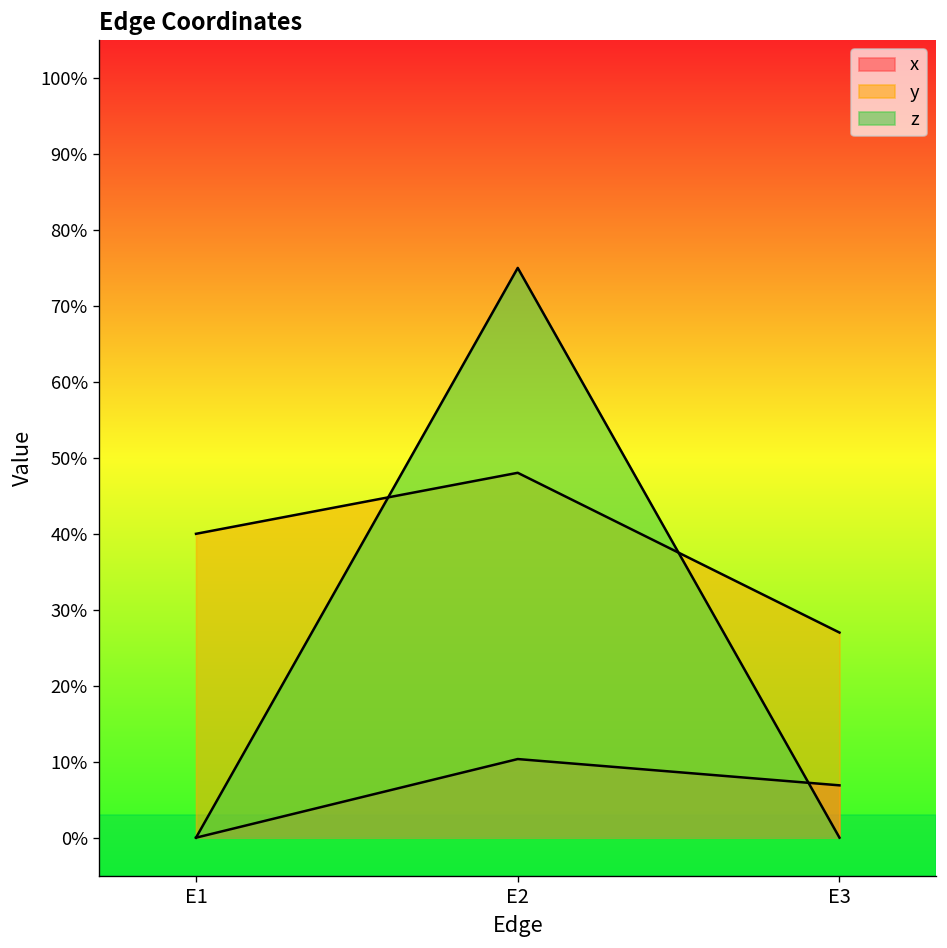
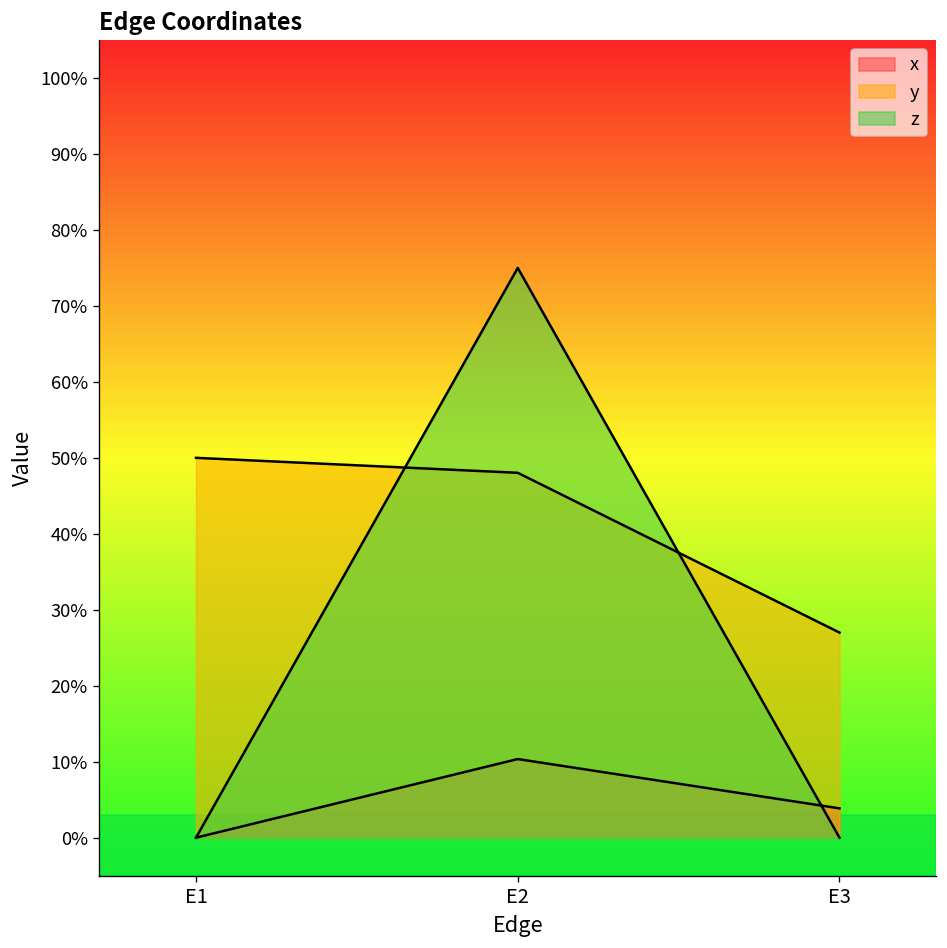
  {
    "x": {
      "E2": "10%",
-     "E3": "7%"
+     "E3": "4%"
    },
    "y": {
-     "E1": "40%",
+     "E1": "50%",
      "E2": "48%",
      "E3": "27%"
    },
    "z": {
      "E2": "75%"
    }
  }
